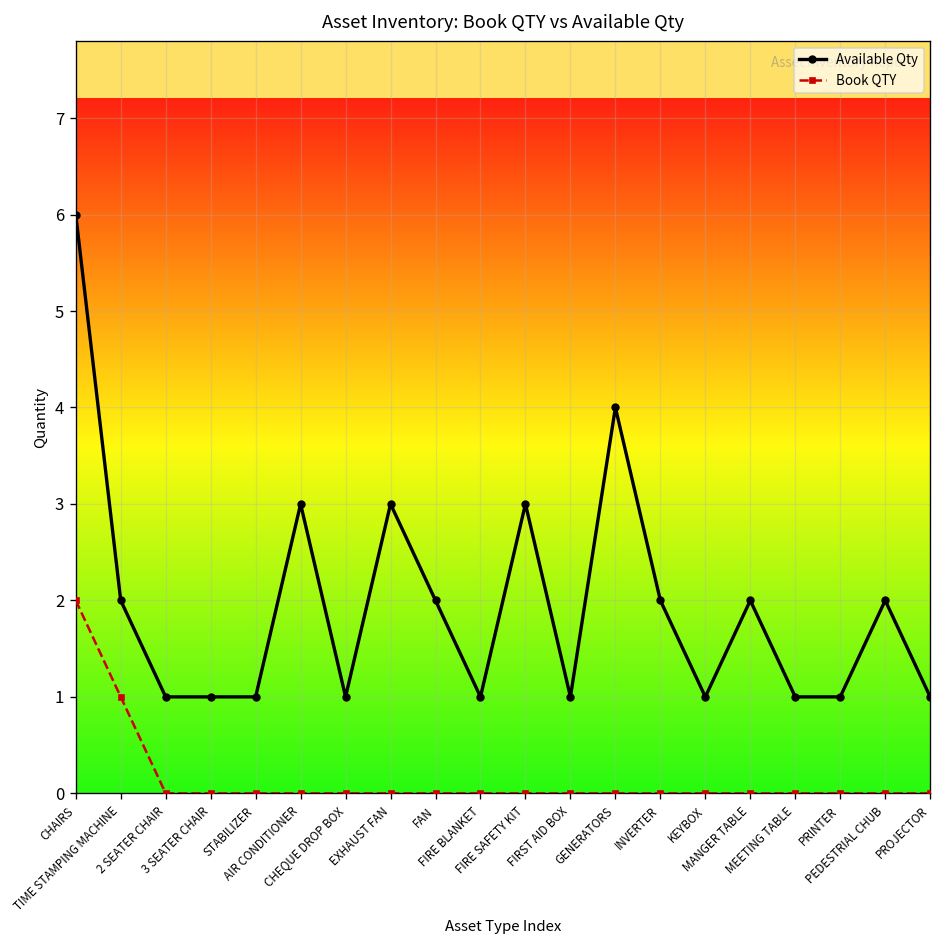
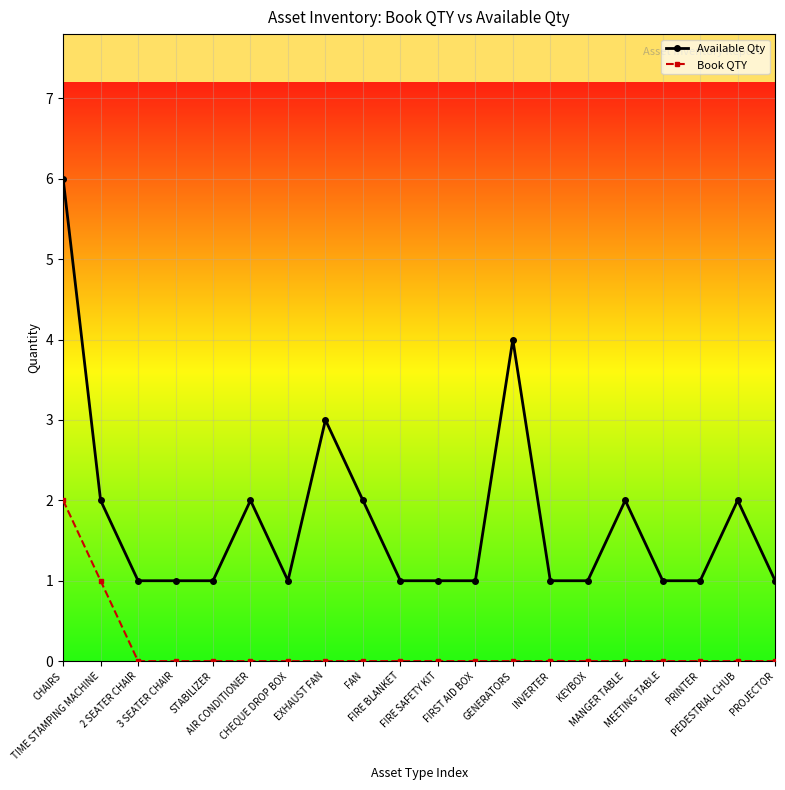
  {
    "Available Qty": {
      "CHAIRS": 6,
      "TIME STAMPING MACHINE": 2,
      "2 SEATER CHAIR": 1,
      "3 SEATER CHAIR": 1,
      "STABILIZER": 1,
-     "AIR CONDITIONER": 3,
+     "AIR CONDITIONER": 2,
      "CHEQUE DROP BOX": 1,
      "EXHAUST FAN": 3,
      "FAN": 2,
      "FIRE BLANKET": 1,
-     "FIRE SAFETY KIT": 3,
+     "FIRE SAFETY KIT": 1,
      "FIRST AID BOX": 1,
      "GENERATORS": 4,
-     "INVERTER": 2,
+     "INVERTER": 1,
      "KEYBOX": 1,
      "MANGER TABLE": 2,
      "MEETING TABLE": 1,
      "PRINTER": 1,
      "PEDESTRIAL CHUB": 2,
      "PROJECTOR": 1
    },
    "Book QTY": {
      "CHAIRS": 2,
      "TIME STAMPING MACHINE": 1,
      "2 SEATER CHAIR": 0,
      "3 SEATER CHAIR": 0,
      "STABILIZER": 0,
      "AIR CONDITIONER": 0,
      "CHEQUE DROP BOX": 0,
      "EXHAUST FAN": 0,
      "FAN": 0,
      "FIRE BLANKET": 0,
      "FIRE SAFETY KIT": 0,
      "FIRST AID BOX": 0,
      "GENERATORS": 0,
      "INVERTER": 0,
      "KEYBOX": 0,
      "MANGER TABLE": 0,
      "MEETING TABLE": 0,
      "PRINTER": 0,
      "PEDESTRIAL CHUB": 0,
      "PROJECTOR": 0
    }
  }
